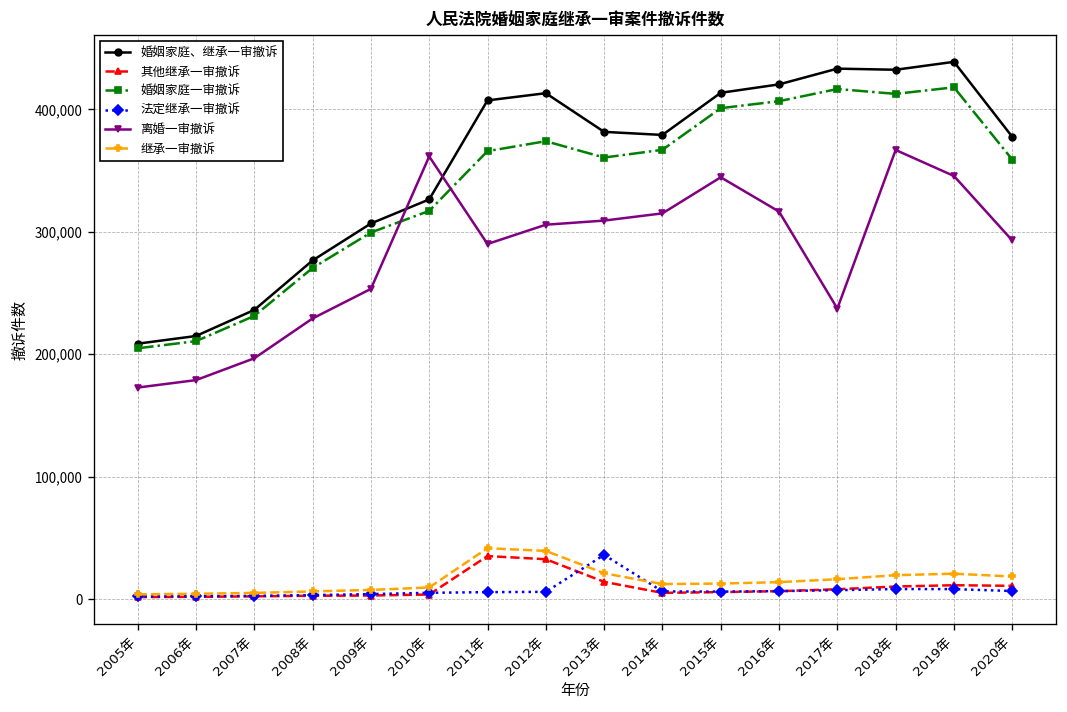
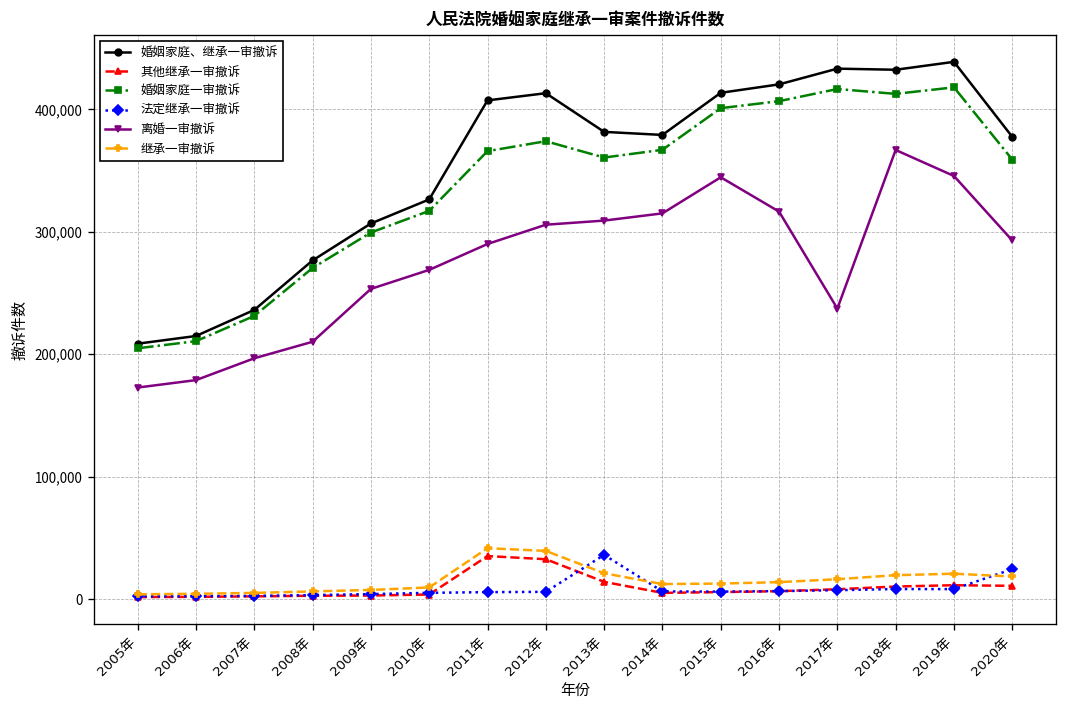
  {
    "婚姻家庭、继承一审撤诉": {
      "2005年": "209,000",
      "2006年": "215,000",
      "2007年": "236,000",
      "2008年": "277,000",
      "2009年": "307,000",
      "2010年": "326,000",
      "2011年": "407,000",
      "2012年": "413,000",
      "2013年": "382,000",
      "2014年": "379,000",
      "2015年": "413,000",
      "2016年": "420,000",
      "2017年": "433,000",
      "2018年": "432,000",
      "2019年": "439,000",
      "2020年": "377,000"
    },
    "其他继承一审撤诉": {
      "2011年": "35,000",
      "2012年": "32,000",
      "2013年": "14,000",
      "2019年": "11,000",
      "2020年": "11,000"
    },
    "婚姻家庭一审撤诉": {
      "2005年": "205,000",
      "2006年": "211,000",
      "2007年": "231,000",
      "2008年": "270,000",
      "2009年": "299,000",
      "2010年": "317,000",
      "2011年": "366,000",
      "2012年": "374,000",
      "2013年": "361,000",
      "2014年": "367,000",
      "2015年": "401,000",
      "2016年": "407,000",
      "2017年": "417,000",
      "2018年": "413,000",
      "2019年": "418,000",
      "2020年": "359,000"
    },
    "法定继承一审撤诉": {
      "2011年": "6,000",
      "2012年": "6,000",
      "2013年": "36,000",
      "2019年": "8,000",
-     "2020年": "6,000"
+     "2020年": "24,000"
    },
    "离婚一审撤诉": {
      "2005年": "173,000",
      "2006年": "179,000",
      "2007年": "197,000",
-     "2008年": "229,000",
+     "2008年": "210,000",
      "2009年": "253,000",
-     "2010年": "361,000",
+     "2010年": "269,000",
      "2011年": "290,000",
      "2012年": "306,000",
      "2013年": "309,000",
      "2014年": "315,000",
      "2015年": "344,000",
      "2016年": "316,000",
      "2017年": "237,000",
      "2018年": "367,000",
      "2019年": "346,000",
      "2020年": "293,000"
    },
    "继承一审撤诉": {
      "2008年": "6,000",
      "2009年": "7,000",
      "2010年": "9,000",
      "2011年": "41,000",
      "2012年": "39,000",
      "2013年": "21,000",
      "2014年": "12,000",
      "2015年": "13,000",
      "2016年": "14,000",
      "2017年": "16,000",
      "2018年": "19,000",
      "2019年": "21,000",
      "2020年": "18,000"
    }
  }
